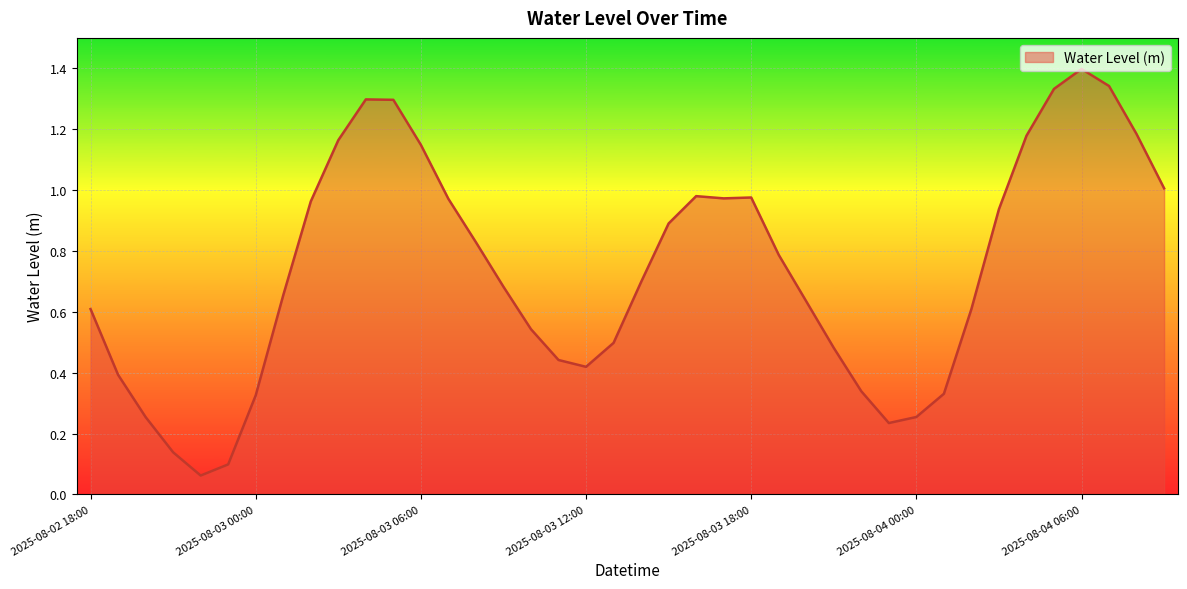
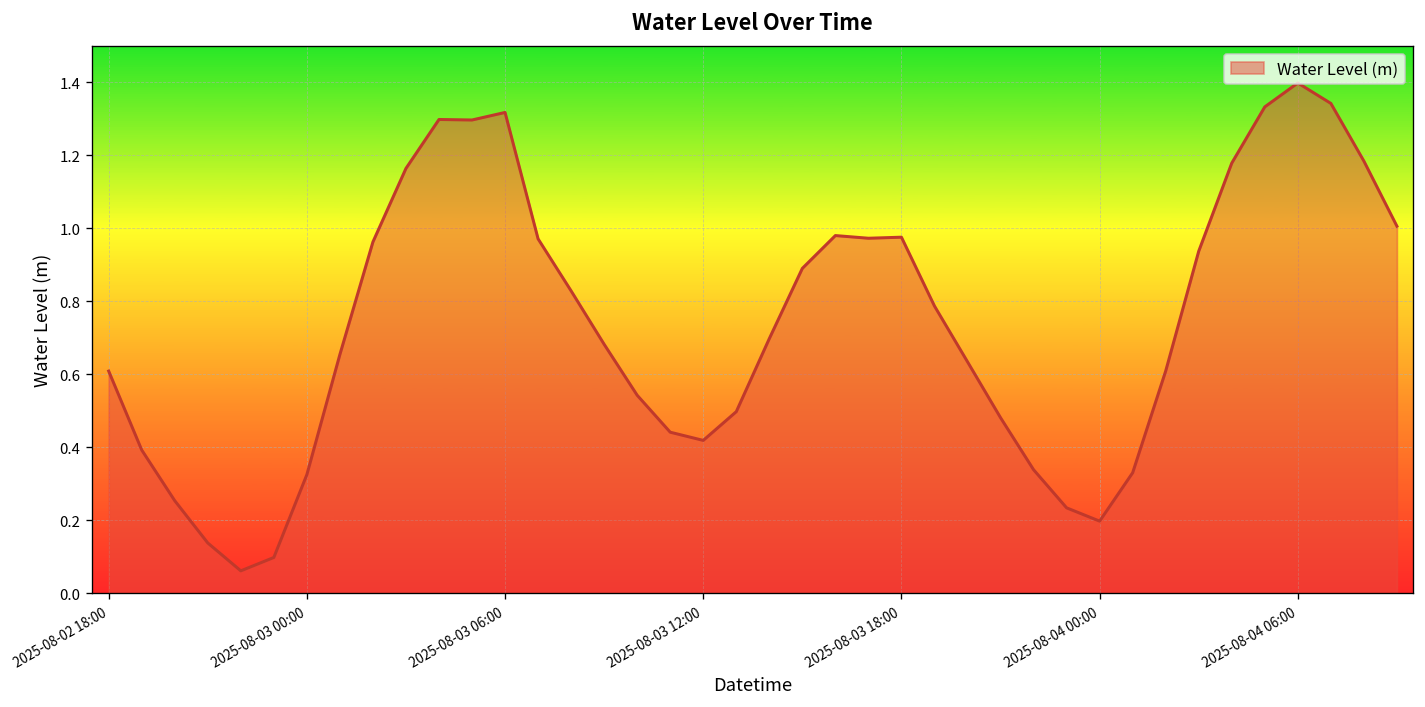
  {
    "2025-08-02 18:00": 0.61,
    "2025-08-03 00:00": 0.33,
-   "2025-08-03 06:00": 1.15,
+   "2025-08-03 06:00": 1.32,
    "2025-08-03 12:00": 0.42,
    "2025-08-03 18:00": 0.98,
-   "2025-08-04 00:00": 0.25
+   "2025-08-04 00:00": 0.20
  }
